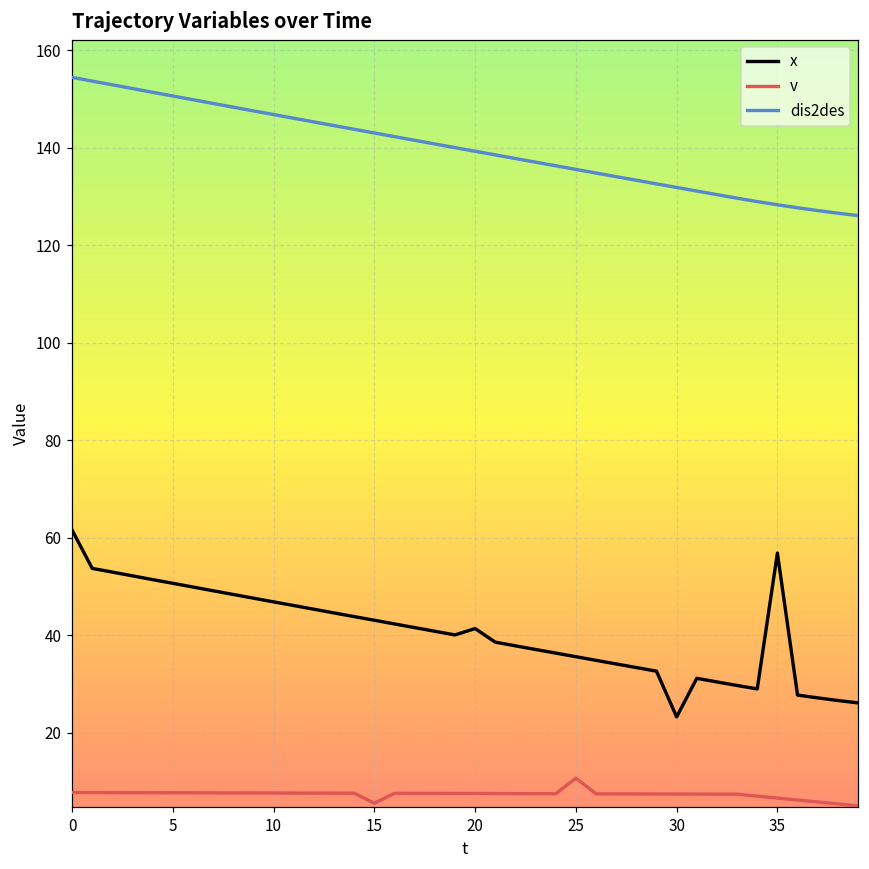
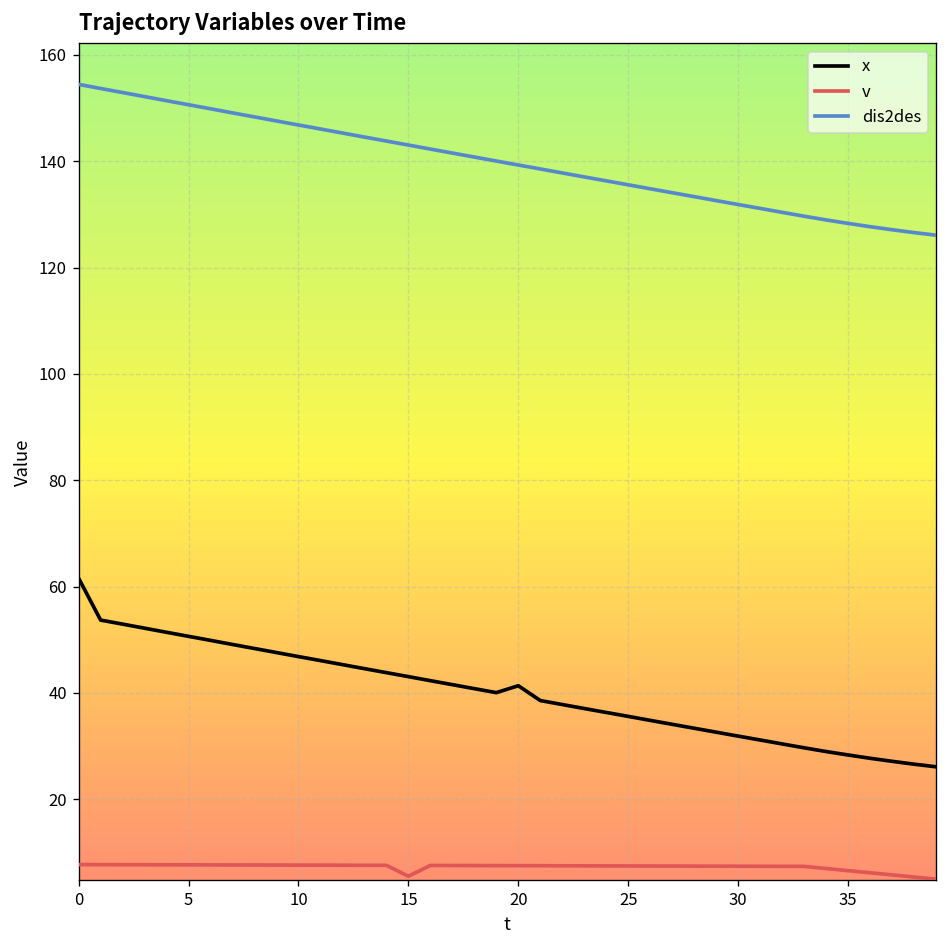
  {
    "x": {
      "0": 62,
      "5": 51,
      "10": 47,
      "15": 43,
      "20": 41,
      "25": 36,
-     "30": 23,
-     "35": 57
+     "30": 32,
+     "35": 28
    },
    "v": {
      "0": 8,
      "5": 8,
      "10": 8,
      "15": 6,
      "20": 7,
-     "25": 11,
+     "25": 7,
      "30": 7,
      "35": 7
    },
    "dis2des": {
      "0": 154,
      "5": 151,
      "10": 147,
      "15": 143,
      "20": 139,
      "25": 136,
      "30": 132,
      "35": 128
    }
  }
